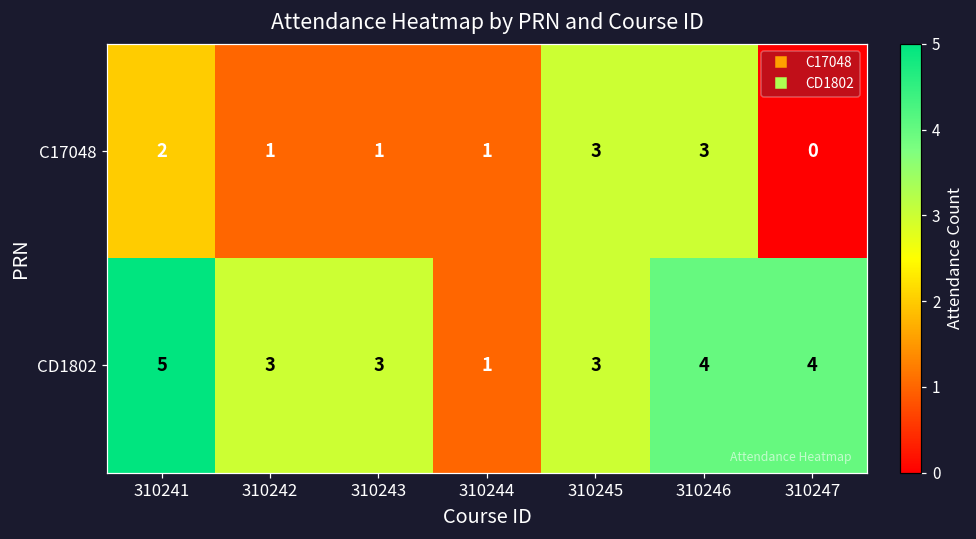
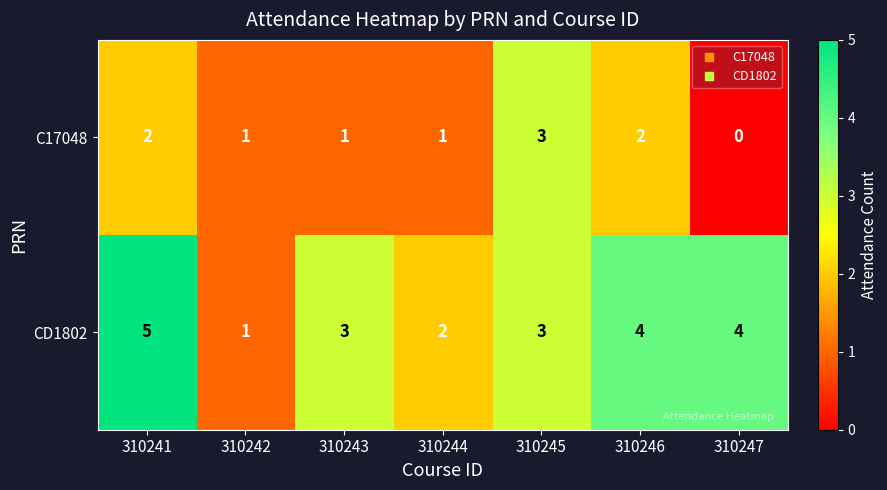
  {
    "C17048": {
      "310241": 2,
      "310242": 1,
      "310243": 1,
      "310244": 1,
      "310245": 3,
-     "310246": 3,
+     "310246": 2,
      "310247": 0
    },
    "CD1802": {
      "310241": 5,
-     "310242": 3,
+     "310242": 1,
      "310243": 3,
-     "310244": 1,
+     "310244": 2,
      "310245": 3,
      "310246": 4
    }
  }
